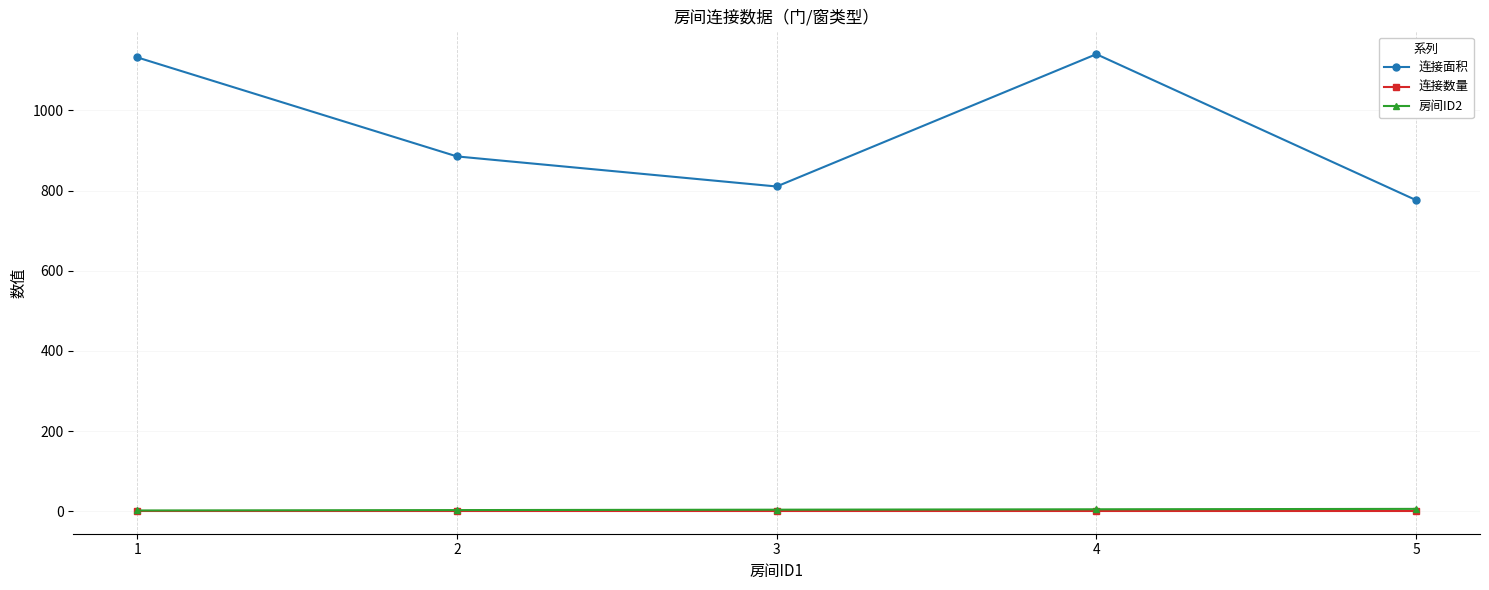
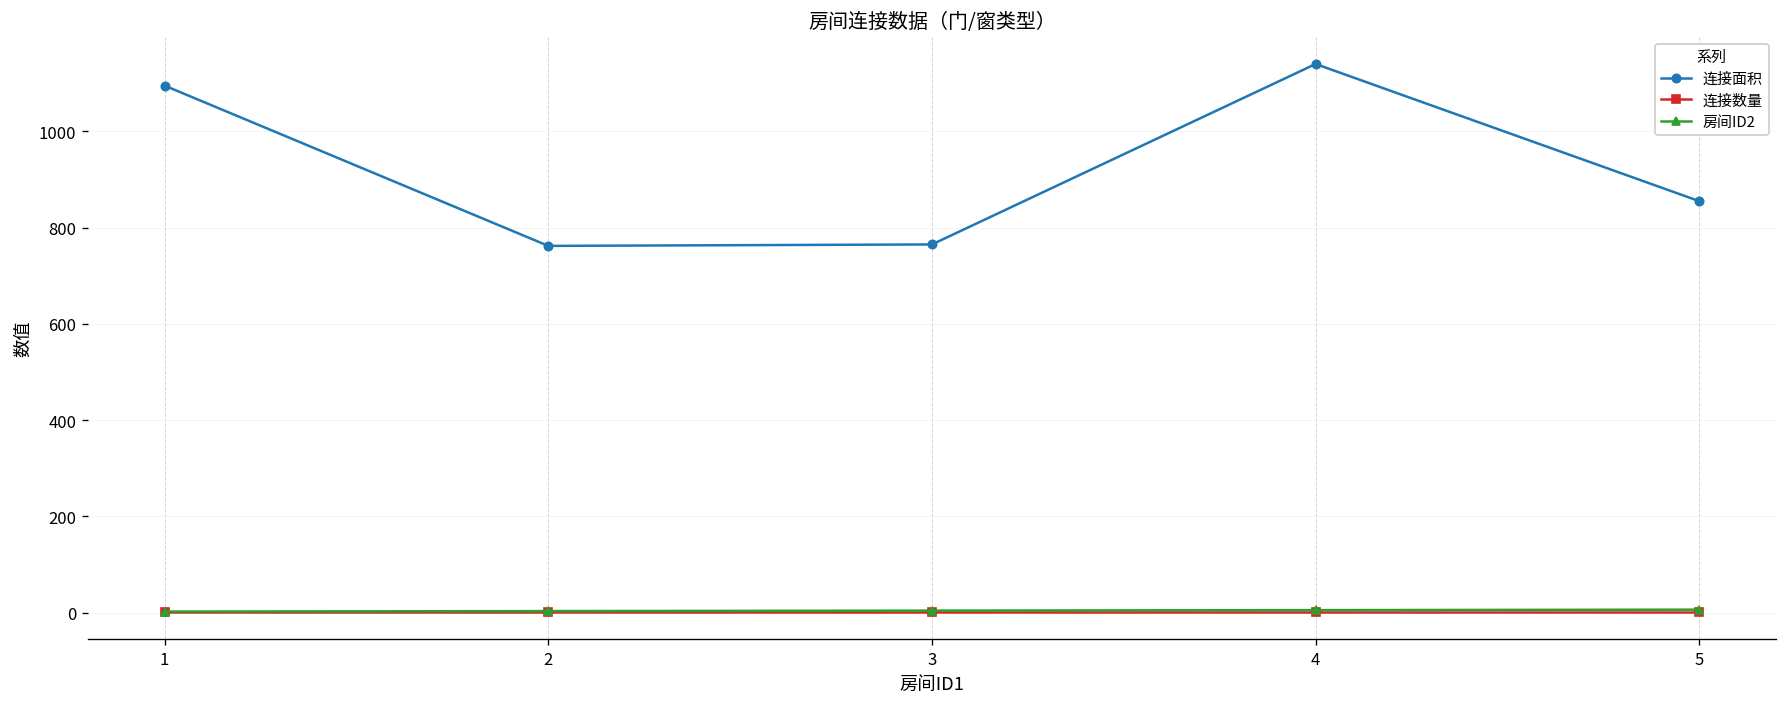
  {
    "连接面积": {
-     "1": 1130,
-     "2": 890,
-     "3": 810,
+     "1": 1100,
+     "2": 760,
+     "3": 770,
      "4": 1140,
-     "5": 780
+     "5": 860
    }
  }
